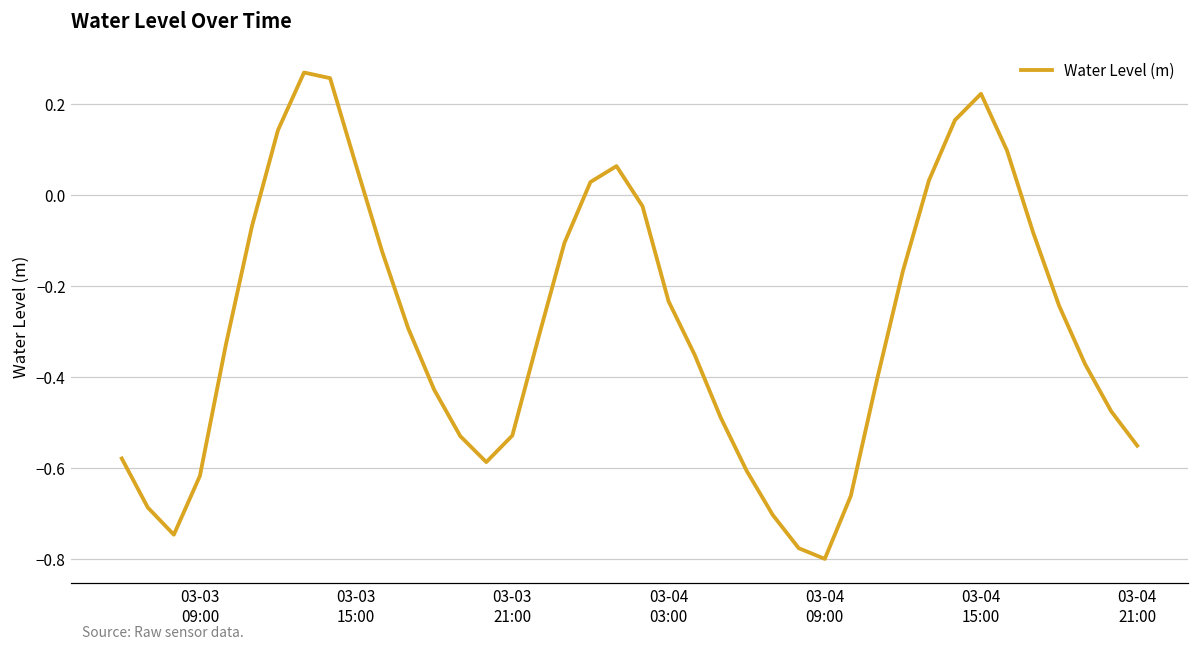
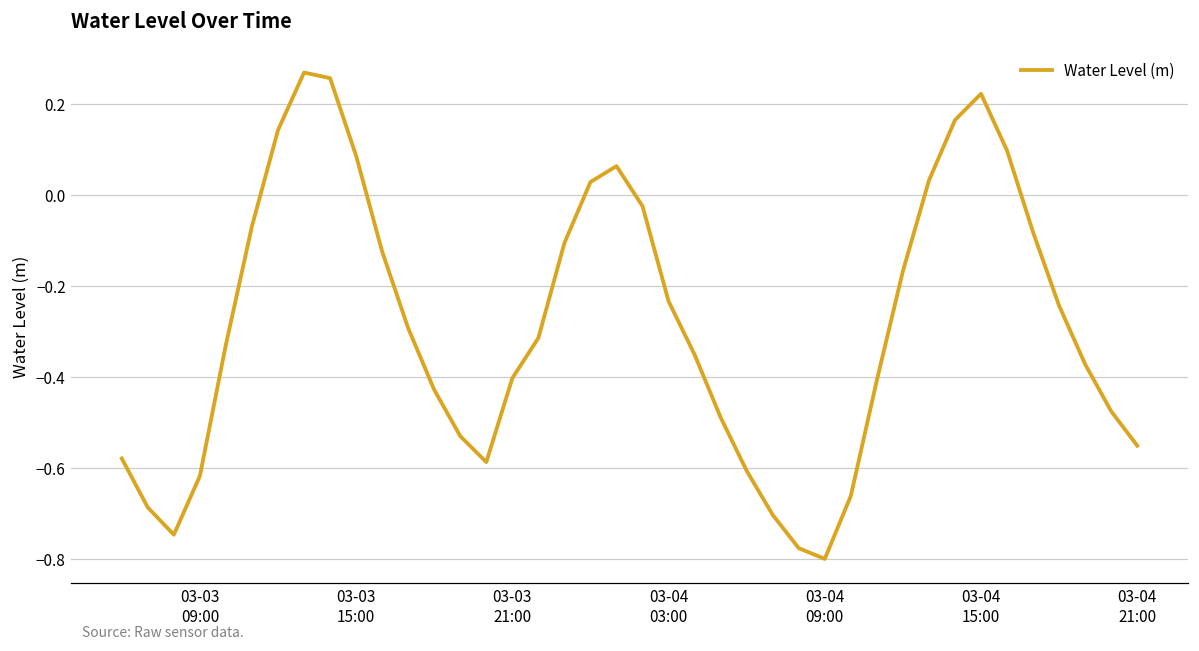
  {
    "03-03 09:00": -0.62,
-   "03-03 15:00": 0.07,
-   "03-03 21:00": -0.53,
+   "03-03 15:00": 0.09,
+   "03-03 21:00": -0.40,
    "03-04 03:00": -0.23,
    "03-04 09:00": -0.80,
    "03-04 15:00": 0.22,
    "03-04 21:00": -0.55
  }
